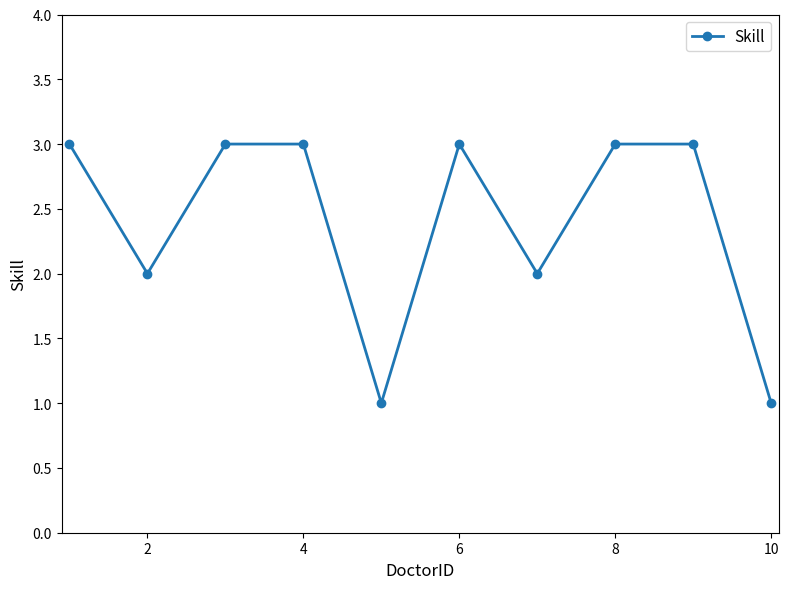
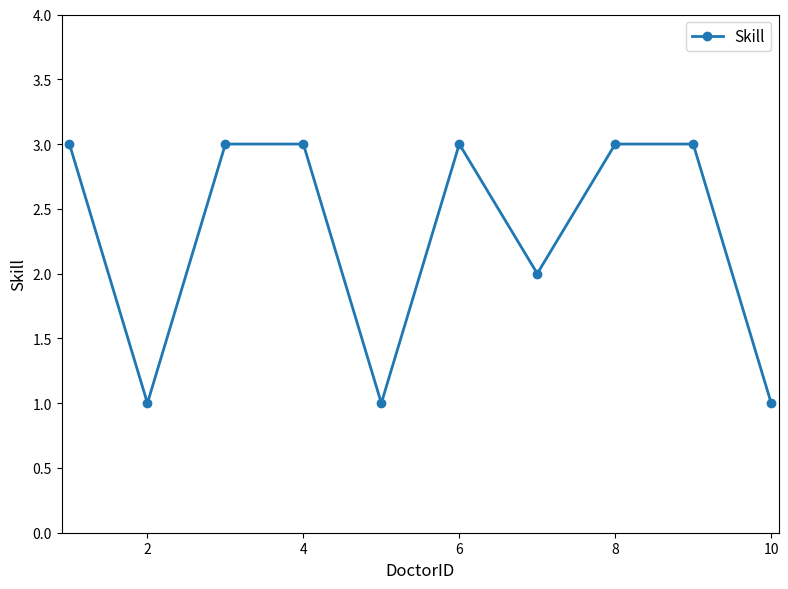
  {
-   "2": 2,
+   "2": 1,
    "4": 3,
    "6": 3,
    "8": 3,
    "10": 1
  }
